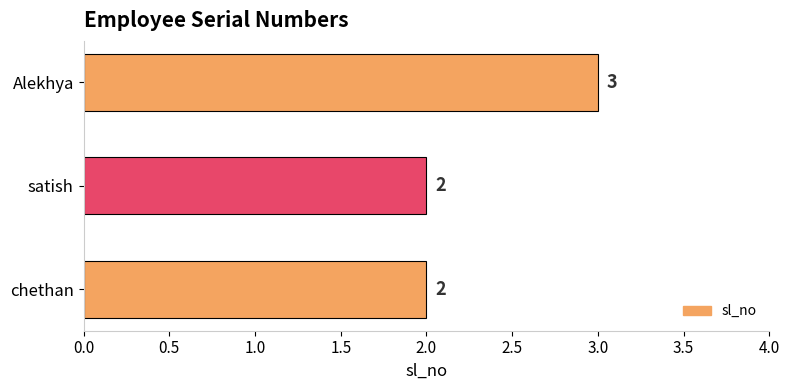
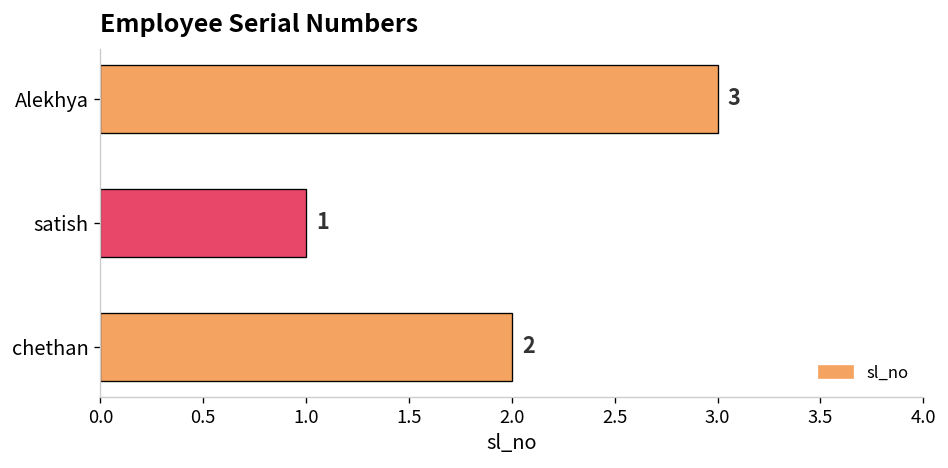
  {
    "Alekhya": 3,
-   "satish": 2,
+   "satish": 1,
    "chethan": 2
  }
